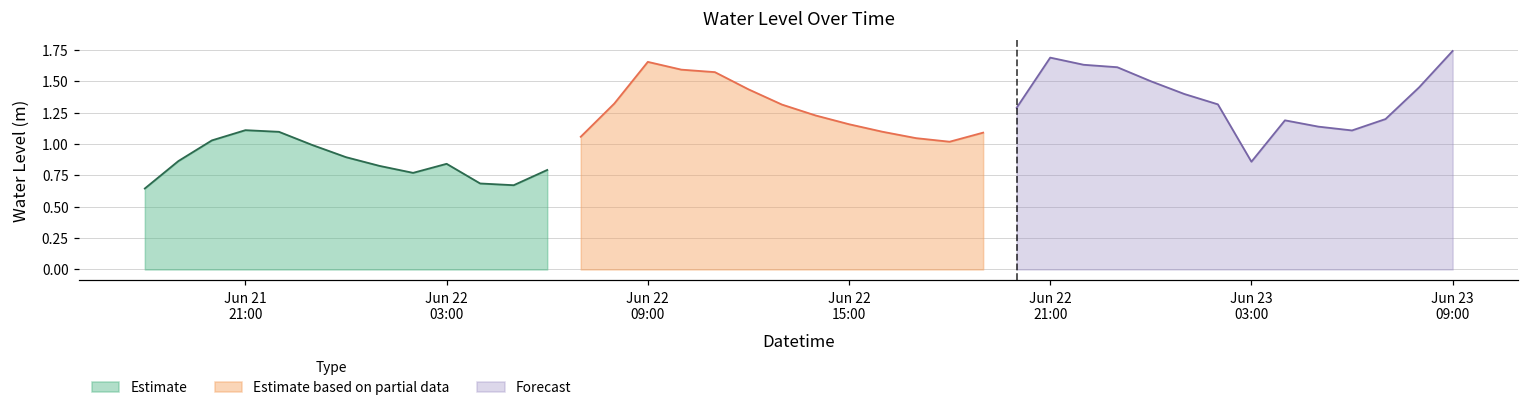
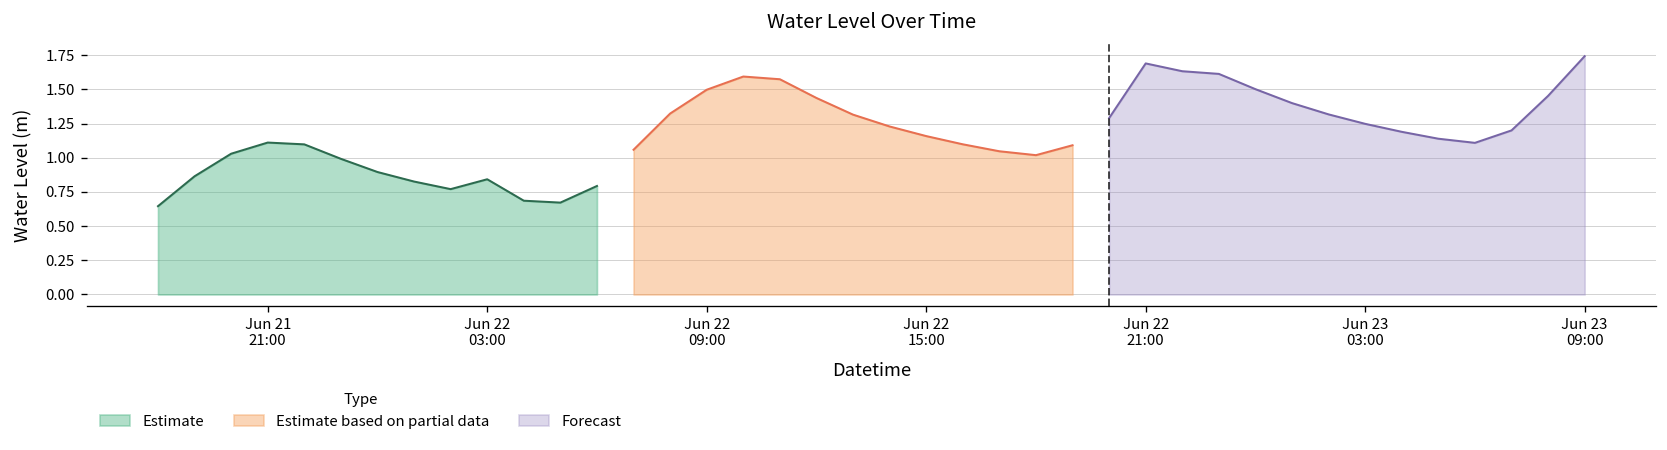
  {
    "Estimate": {
      "Jun 21 21:00": 1.11,
      "Jun 22 03:00": 0.84
    },
    "Estimate based on partial data": {
-     "Jun 22 09:00": 1.66,
+     "Jun 22 09:00": 1.50,
      "Jun 22 15:00": 1.16
    },
    "Forecast": {
      "Jun 22 21:00": 1.69,
-     "Jun 23 03:00": 0.86,
+     "Jun 23 03:00": 1.25,
      "Jun 23 09:00": 1.74
    }
  }
